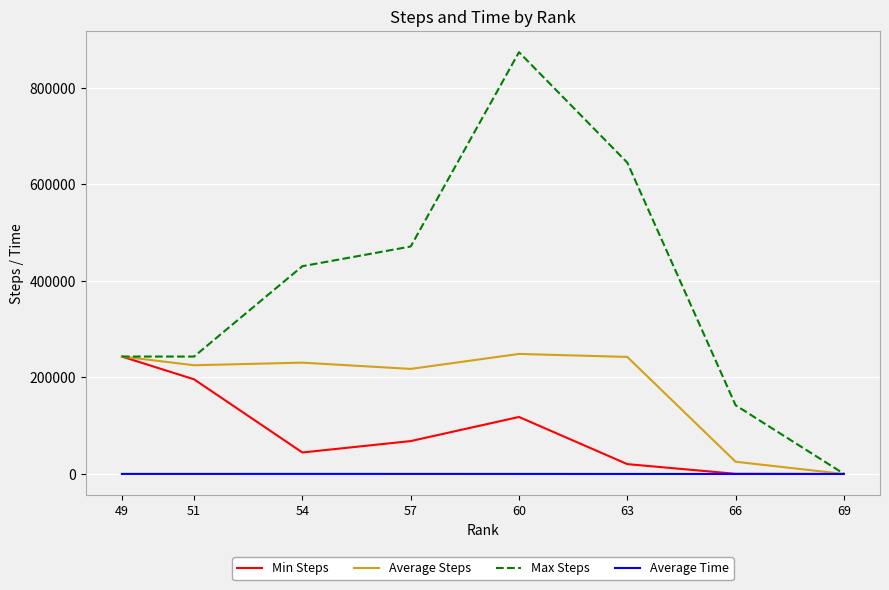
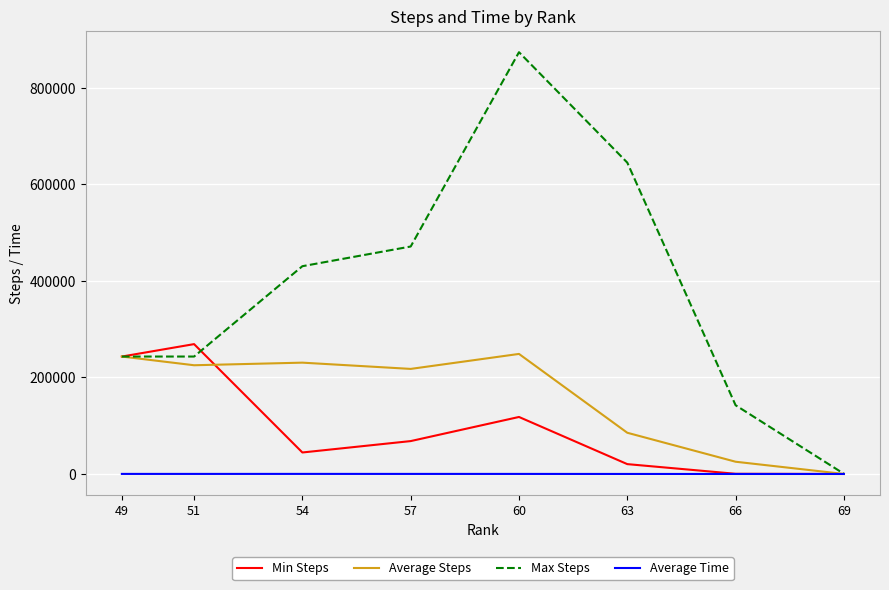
  {
    "Min Steps": {
-     "51": 200000,
+     "51": 270000,
      "54": 40000,
      "57": 70000,
      "60": 120000,
      "63": 20000
    },
    "Average Steps": {
      "51": 230000,
      "54": 230000,
      "57": 220000,
      "60": 250000,
-     "63": 240000,
+     "63": 90000,
      "66": 30000
    },
    "Max Steps": {
      "51": 240000,
      "54": 430000,
      "57": 470000,
      "60": 870000,
      "63": 650000,
      "66": 140000
    },
    "Average Time": {
      "49": 0,
      "51": 0,
      "54": 0,
      "57": 0,
      "60": 0,
      "63": 0
    }
  }
